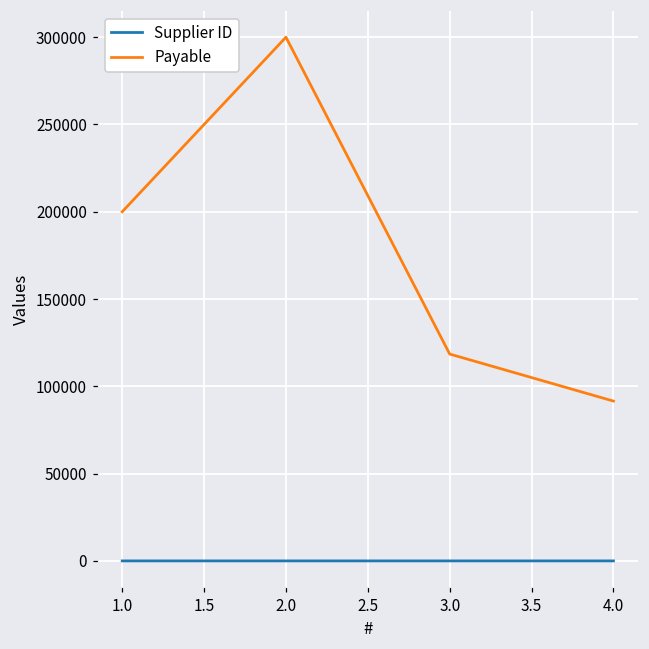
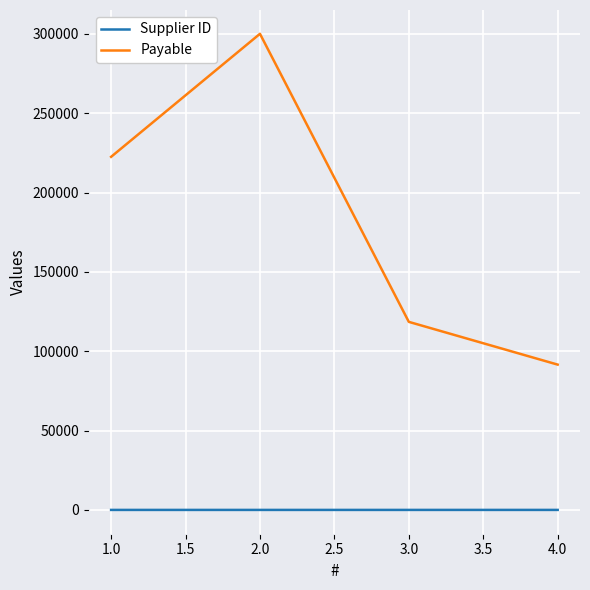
  {
    "Supplier ID": {
      "1.0": 0,
      "2.0": 0,
      "3.0": 0,
      "4.0": 0
    },
    "Payable": {
-     "1.0": 200000,
+     "1.0": 222000,
      "2.0": 300000,
      "3.0": 118000,
      "4.0": 92000
    }
  }
